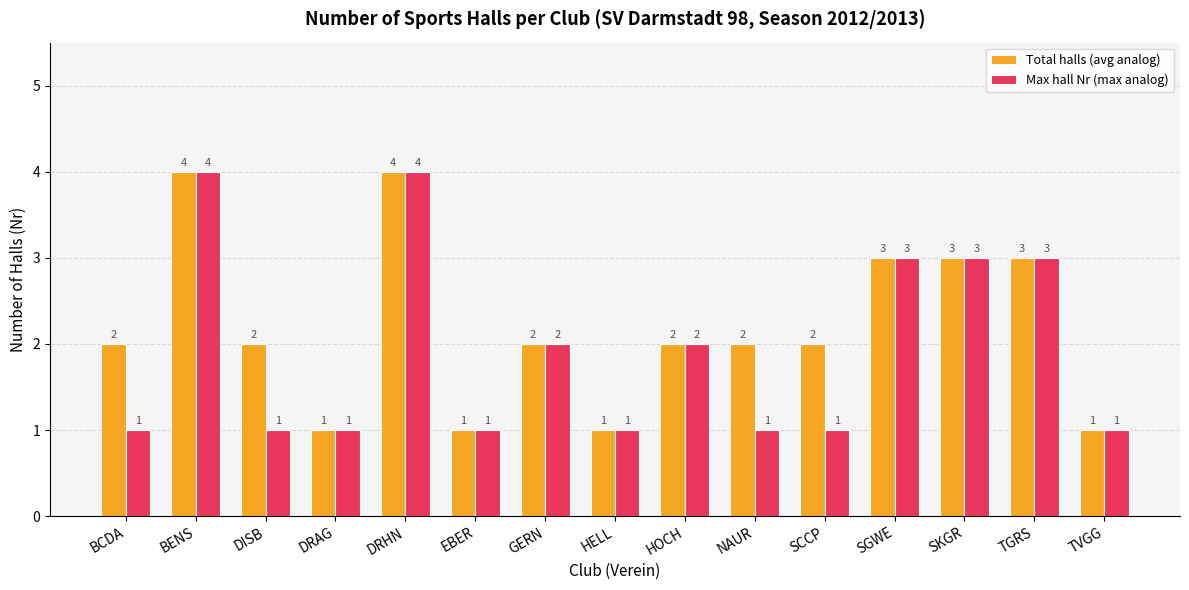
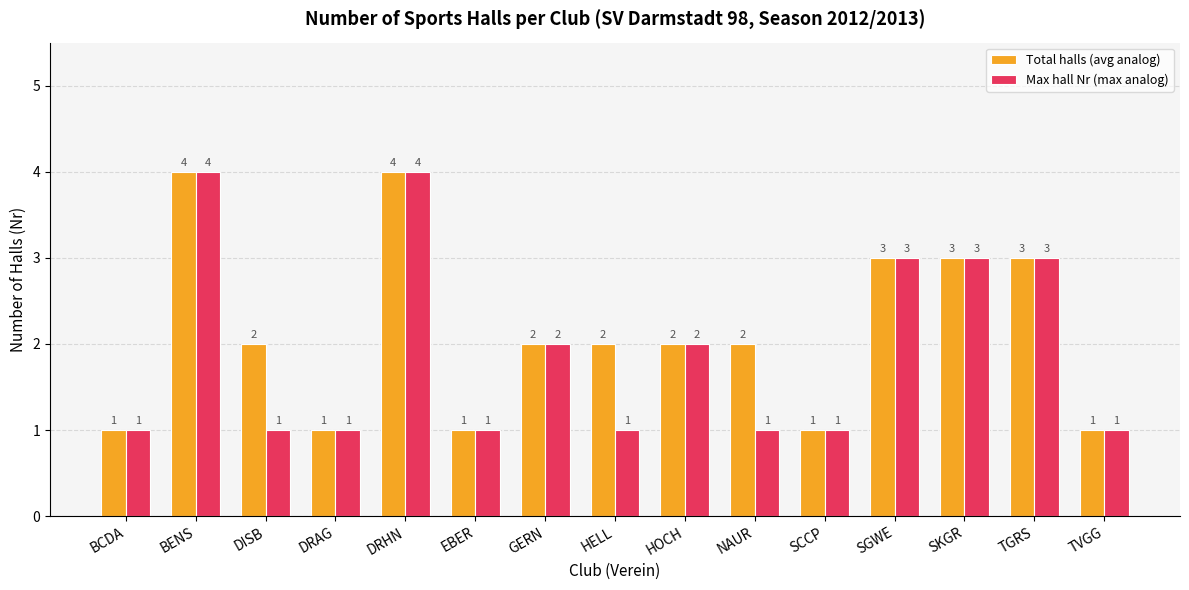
  {
    "Total halls (avg analog)": {
-     "BCDA": 2,
+     "BCDA": 1,
      "BENS": 4,
      "DISB": 2,
      "DRAG": 1,
      "DRHN": 4,
      "EBER": 1,
      "GERN": 2,
-     "HELL": 1,
+     "HELL": 2,
      "HOCH": 2,
      "NAUR": 2,
-     "SCCP": 2,
+     "SCCP": 1,
      "SGWE": 3,
      "SKGR": 3,
      "TGRS": 3,
      "TVGG": 1
    },
    "Max hall Nr (max analog)": {
      "BCDA": 1,
      "BENS": 4,
      "DISB": 1,
      "DRAG": 1,
      "DRHN": 4,
      "EBER": 1,
      "GERN": 2,
      "HELL": 1,
      "HOCH": 2,
      "NAUR": 1,
      "SCCP": 1,
      "SGWE": 3,
      "SKGR": 3,
      "TGRS": 3,
      "TVGG": 1
    }
  }
